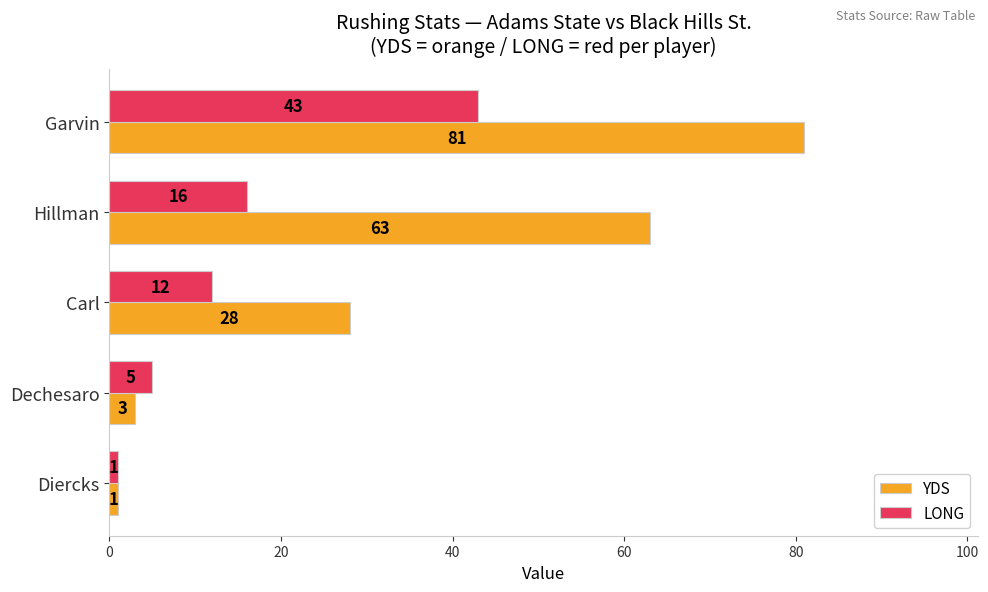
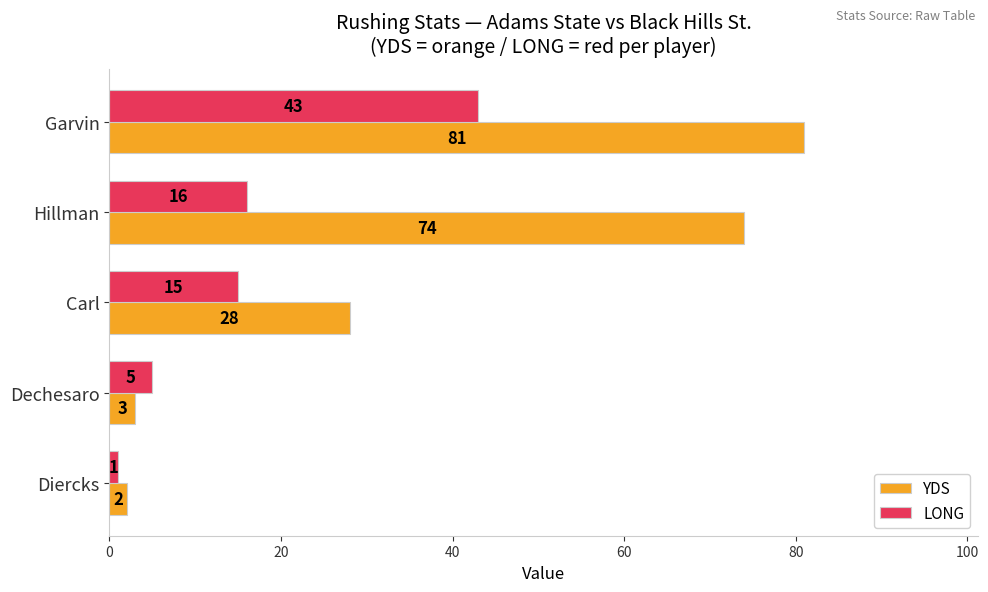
  {
    "YDS": {
      "Garvin": 81,
-     "Hillman": 63,
+     "Hillman": 74,
      "Carl": 28,
      "Dechesaro": 3,
-     "Diercks": 1
+     "Diercks": 2
    },
    "LONG": {
      "Garvin": 43,
      "Hillman": 16,
-     "Carl": 12,
+     "Carl": 15,
      "Dechesaro": 5,
      "Diercks": 1
    }
  }
